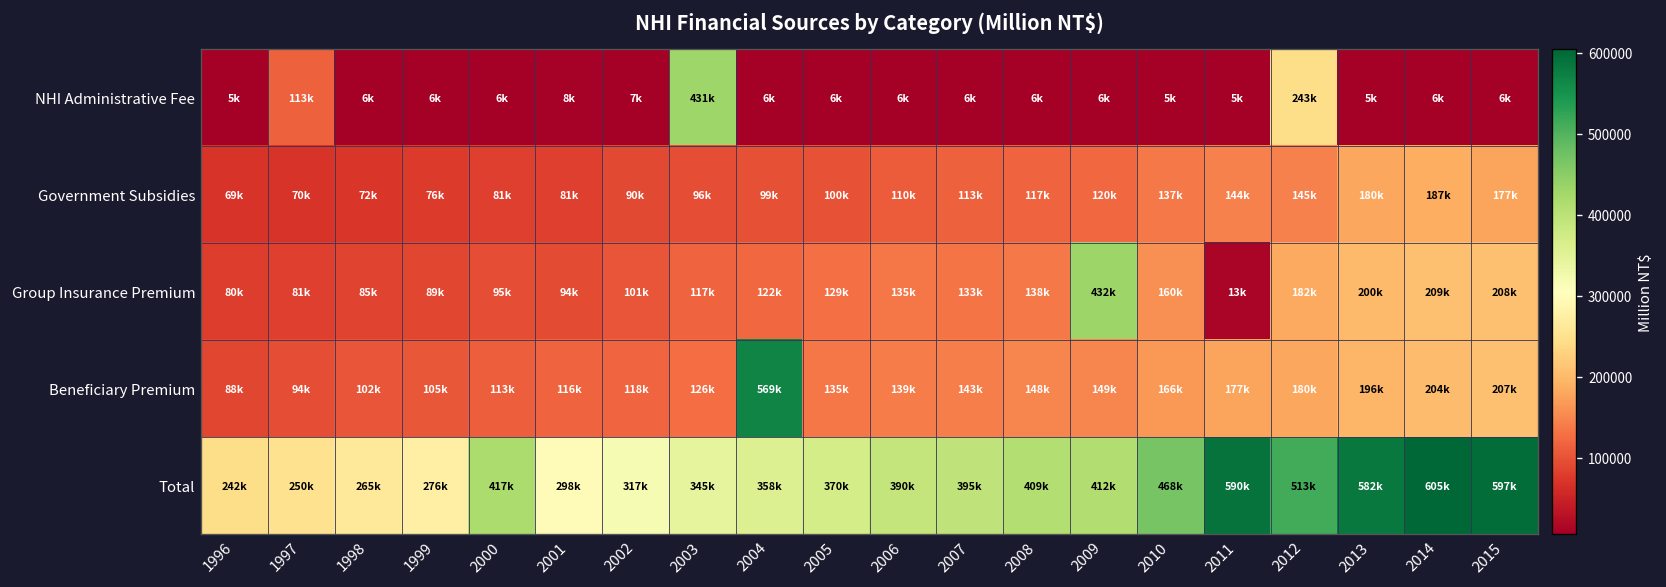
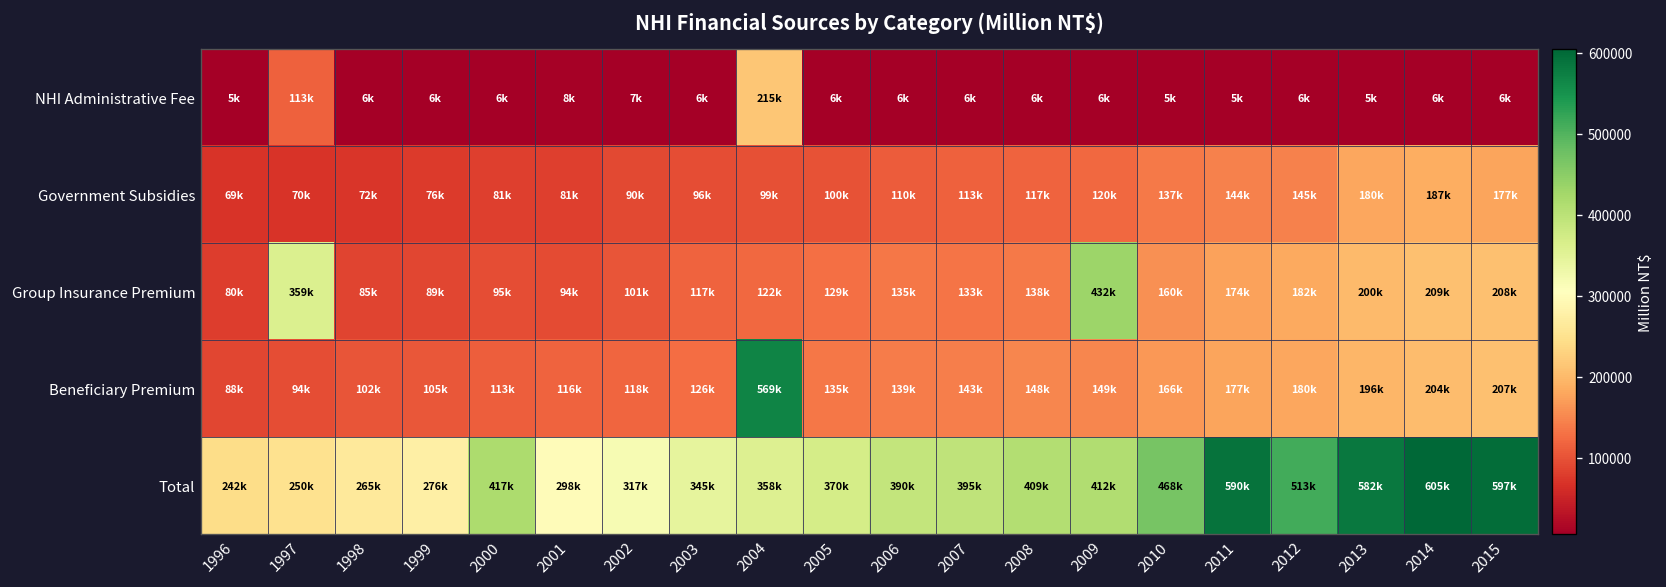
  {
    "NHI Administrative Fee": {
      "1996": "5k",
      "1997": "113k",
      "1998": "6k",
      "1999": "6k",
      "2000": "6k",
      "2001": "8k",
      "2002": "7k",
-     "2003": "431k",
-     "2004": "6k",
+     "2003": "6k",
+     "2004": "215k",
      "2005": "6k",
      "2006": "6k",
      "2007": "6k",
      "2008": "6k",
      "2009": "6k",
      "2010": "5k",
      "2011": "5k",
-     "2012": "243k",
+     "2012": "6k",
      "2013": "5k",
      "2014": "6k",
      "2015": "6k"
    },
    "Government Subsidies": {
      "1996": "69k",
      "1997": "70k",
      "1998": "72k",
      "1999": "76k",
      "2000": "81k",
      "2001": "81k",
      "2002": "90k",
      "2003": "96k",
      "2004": "99k",
      "2005": "100k",
      "2006": "110k",
      "2007": "113k",
      "2008": "117k",
      "2009": "120k",
      "2010": "137k",
      "2011": "144k",
      "2012": "145k",
      "2013": "180k",
      "2014": "187k",
      "2015": "177k"
    },
    "Group Insurance Premium": {
      "1996": "80k",
-     "1997": "81k",
+     "1997": "359k",
      "1998": "85k",
      "1999": "89k",
      "2000": "95k",
      "2001": "94k",
      "2002": "101k",
      "2003": "117k",
      "2004": "122k",
      "2005": "129k",
      "2006": "135k",
      "2007": "133k",
      "2008": "138k",
      "2009": "432k",
      "2010": "160k",
-     "2011": "13k",
+     "2011": "174k",
      "2012": "182k",
      "2013": "200k",
      "2014": "209k",
      "2015": "208k"
    },
    "Beneficiary Premium": {
      "1996": "88k",
      "1997": "94k",
      "1998": "102k",
      "1999": "105k",
      "2000": "113k",
      "2001": "116k",
      "2002": "118k",
      "2003": "126k",
      "2004": "569k",
      "2005": "135k",
      "2006": "139k",
      "2007": "143k",
      "2008": "148k",
      "2009": "149k",
      "2010": "166k",
      "2011": "177k",
      "2012": "180k",
      "2013": "196k",
      "2014": "204k",
      "2015": "207k"
    },
    "Total": {
      "1996": "242k",
      "1997": "250k",
      "1998": "265k",
      "1999": "276k",
      "2000": "417k",
      "2001": "298k",
      "2002": "317k",
      "2003": "345k",
      "2004": "358k",
      "2005": "370k",
      "2006": "390k",
      "2007": "395k",
      "2008": "409k",
      "2009": "412k",
      "2010": "468k",
      "2011": "590k",
      "2012": "513k",
      "2013": "582k",
      "2014": "605k",
      "2015": "597k"
    }
  }
